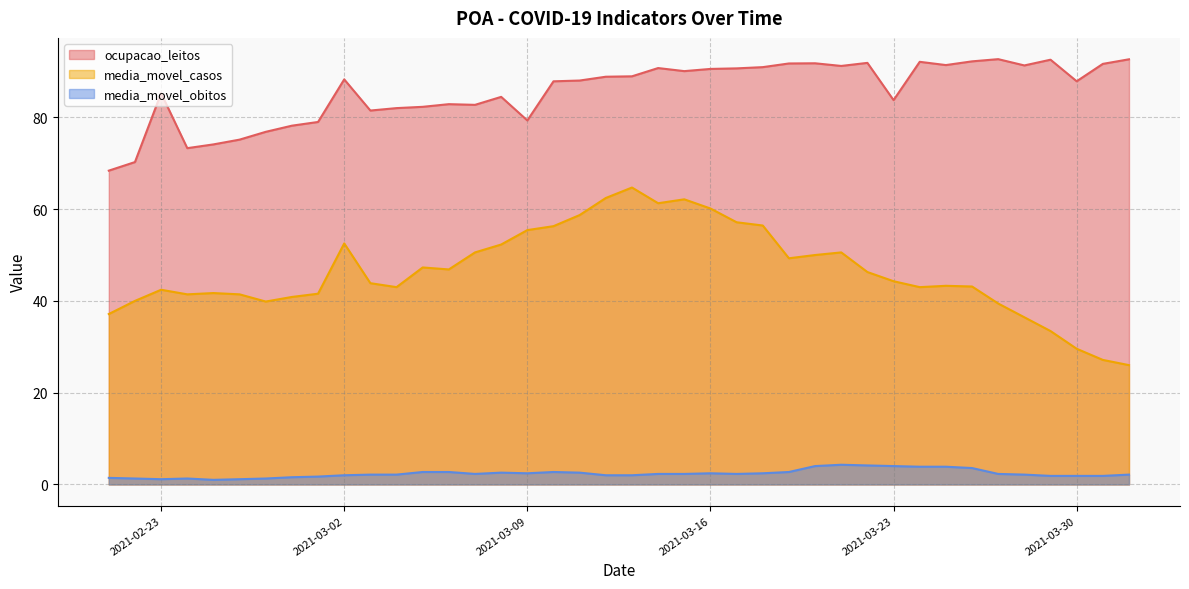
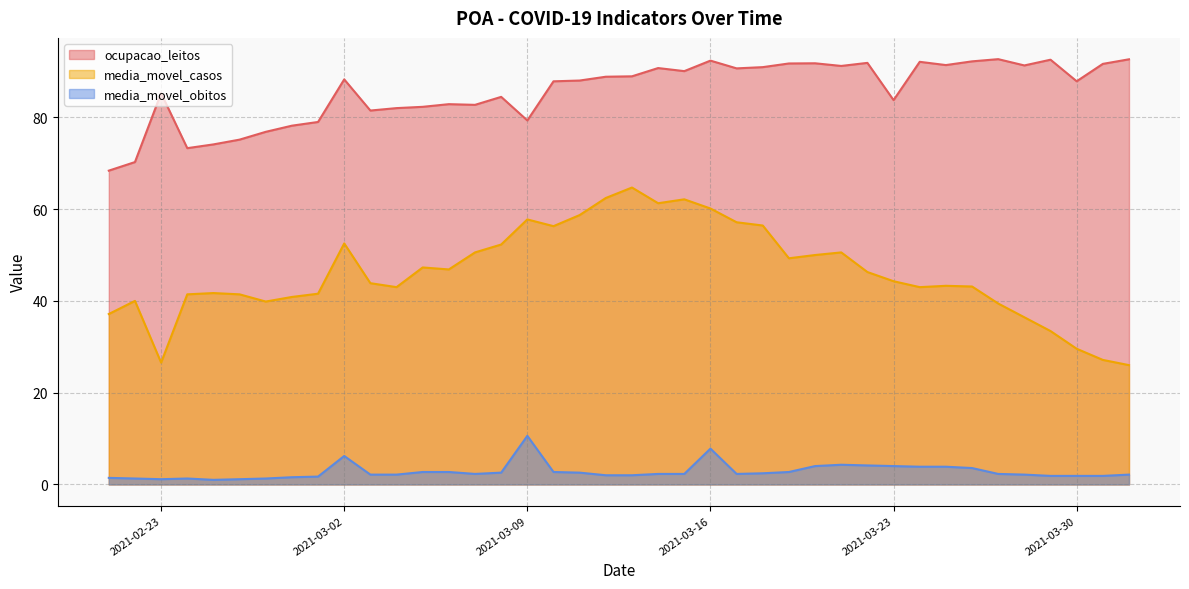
  {
    "ocupacao_leitos": {
      "2021-03-02": 88,
      "2021-03-09": 79,
-     "2021-03-16": 91,
+     "2021-03-16": 92,
      "2021-03-23": 84,
      "2021-03-30": 88
    },
    "media_movel_casos": {
-     "2021-02-23": 42,
+     "2021-02-23": 27,
      "2021-03-02": 53,
-     "2021-03-09": 55,
+     "2021-03-09": 58,
      "2021-03-16": 60,
      "2021-03-23": 44,
      "2021-03-30": 30
    },
    "media_movel_obitos": {
      "2021-02-23": 1,
-     "2021-03-02": 2,
-     "2021-03-09": 2,
-     "2021-03-16": 2,
+     "2021-03-02": 6,
+     "2021-03-09": 11,
+     "2021-03-16": 8,
      "2021-03-23": 4,
      "2021-03-30": 2
    }
  }
